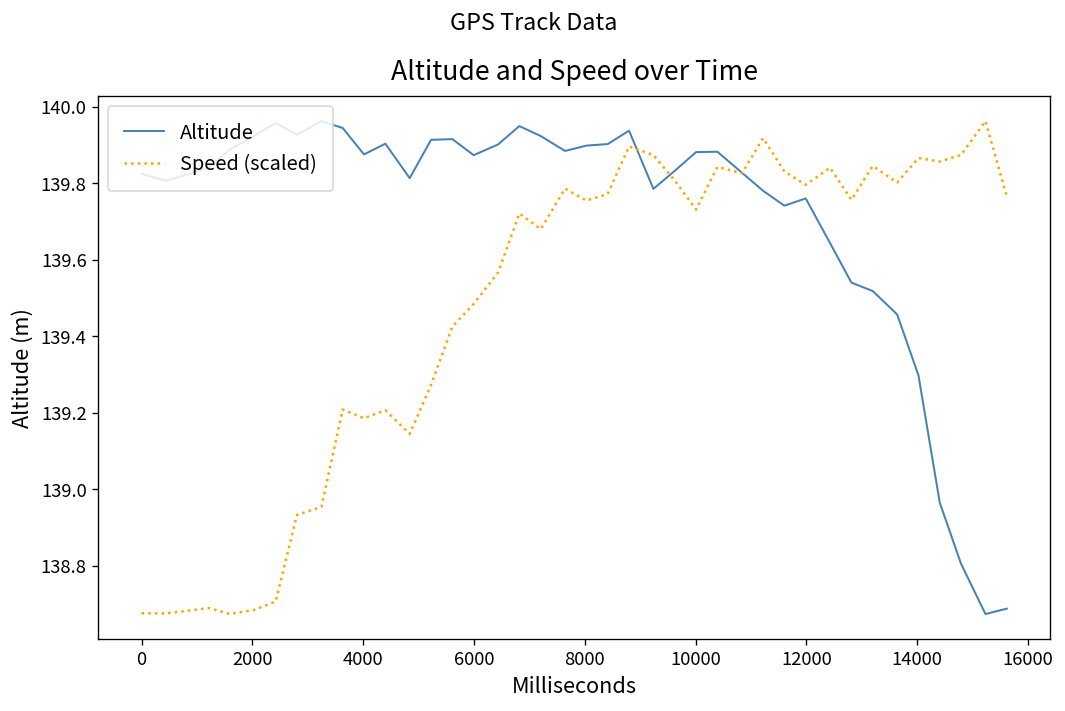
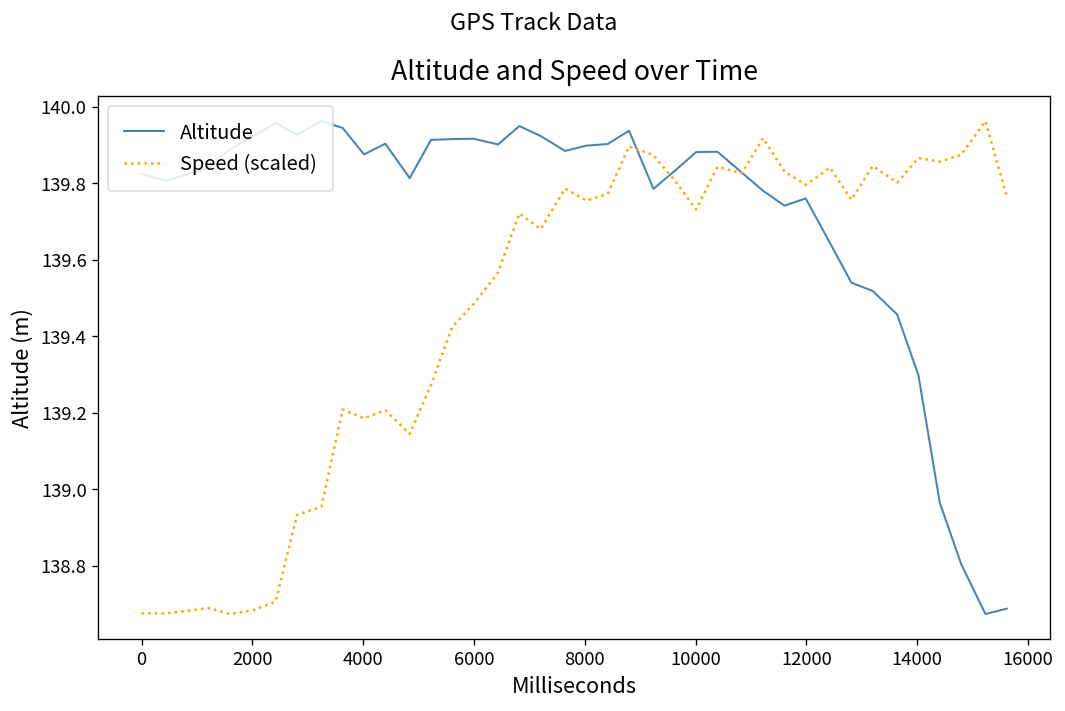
  {
    "Altitude": {
-     "6000": 139.87
+     "6000": 139.92
    },
    "Speed (scaled)": {
      "0": 138.68,
      "6000": 139.48
    }
  }
